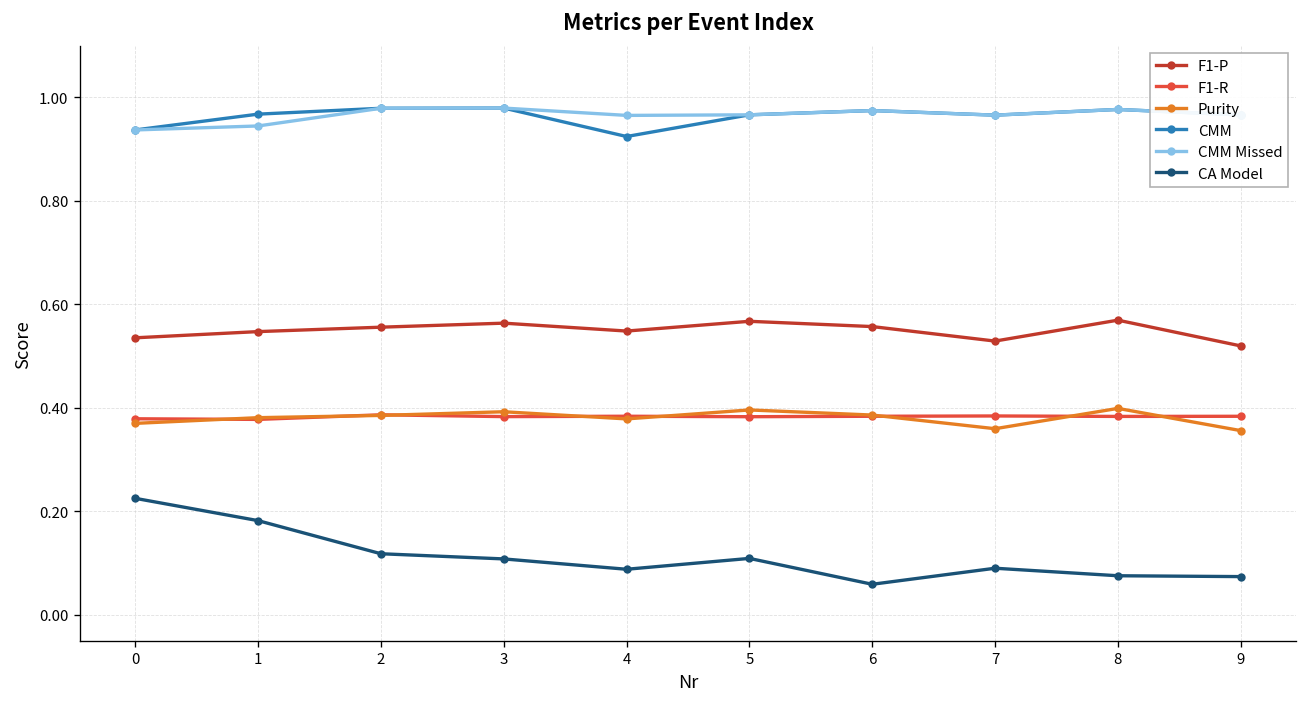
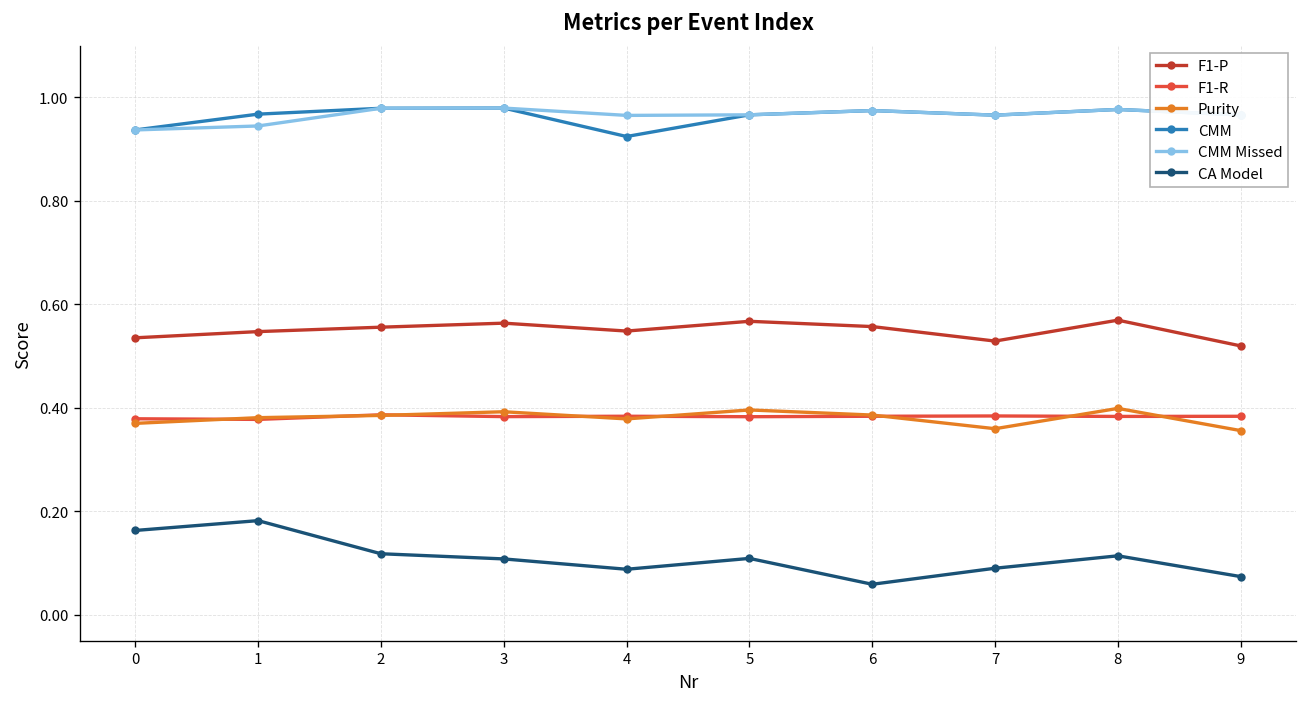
  {
    "CMM": {
      "1": 0.97,
      "4": 0.92
    },
    "CMM Missed": {
      "1": 0.94,
      "4": 0.97
    },
    "CA Model": {
-     "0": 0.23,
+     "0": 0.16,
      "1": 0.18,
      "2": 0.12,
      "3": 0.11,
      "4": 0.09,
      "5": 0.11,
      "6": 0.06,
      "7": 0.09,
-     "8": 0.08,
+     "8": 0.11,
      "9": 0.07
    }
  }
